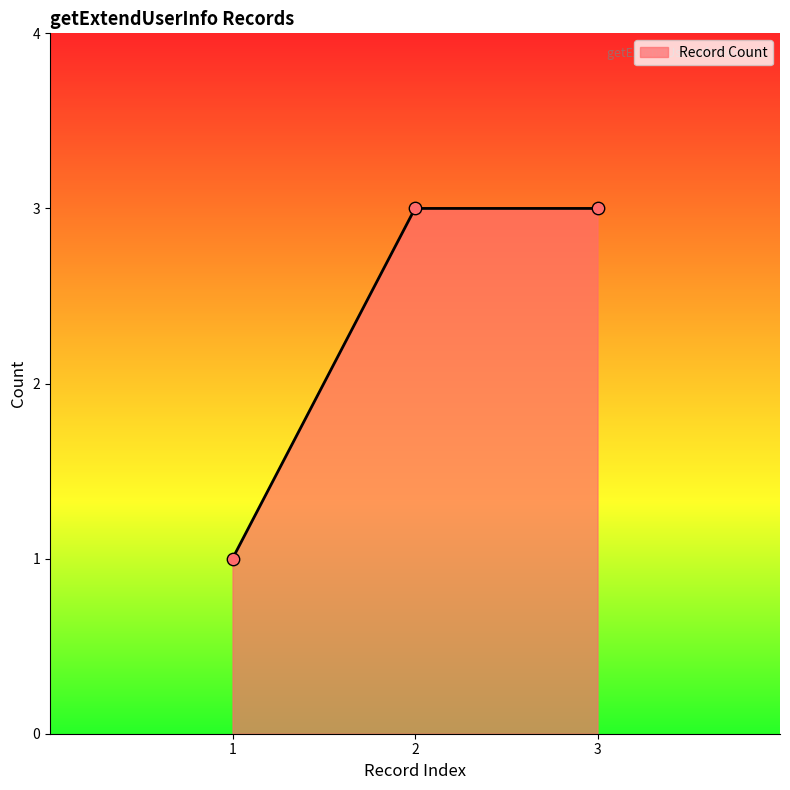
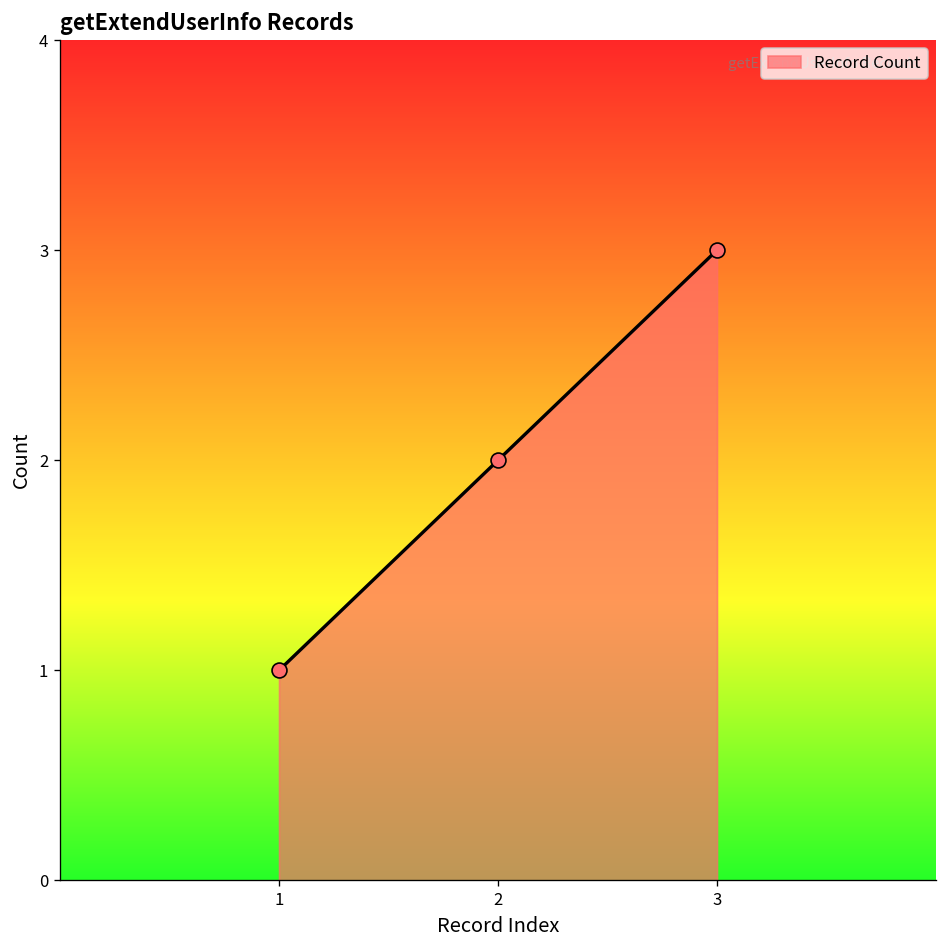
  {
    "1": 1,
-   "2": 3,
+   "2": 2,
    "3": 3
  }
